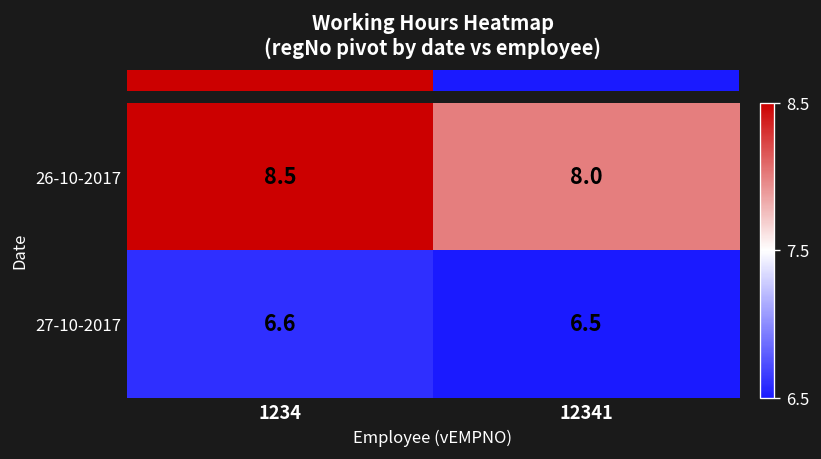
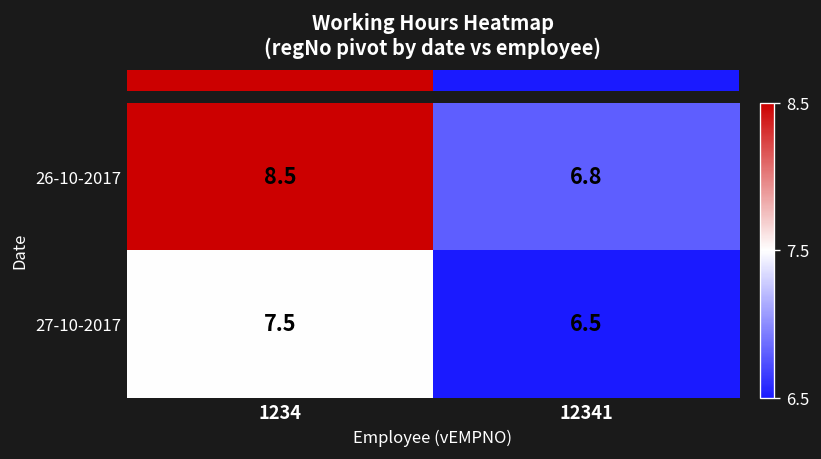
  {
    "26-10-2017": {
      "1234": 8.5,
-     "12341": 8.0
+     "12341": 6.8
    },
    "27-10-2017": {
-     "1234": 6.6,
+     "1234": 7.5,
      "12341": 6.5
    }
  }
